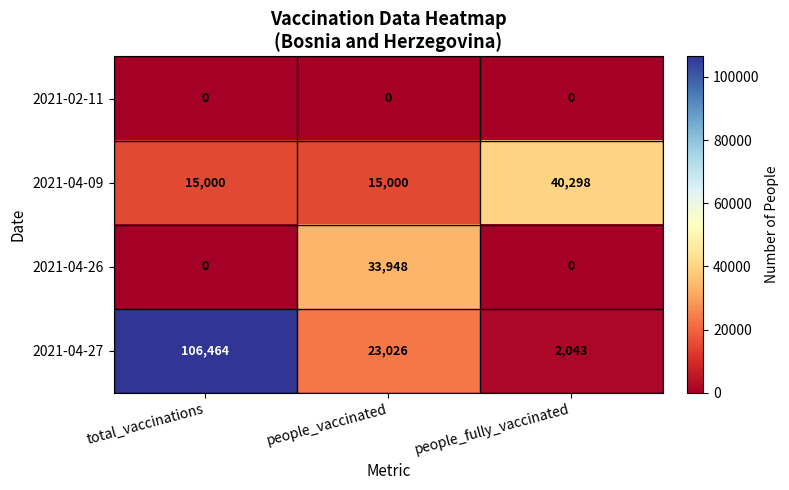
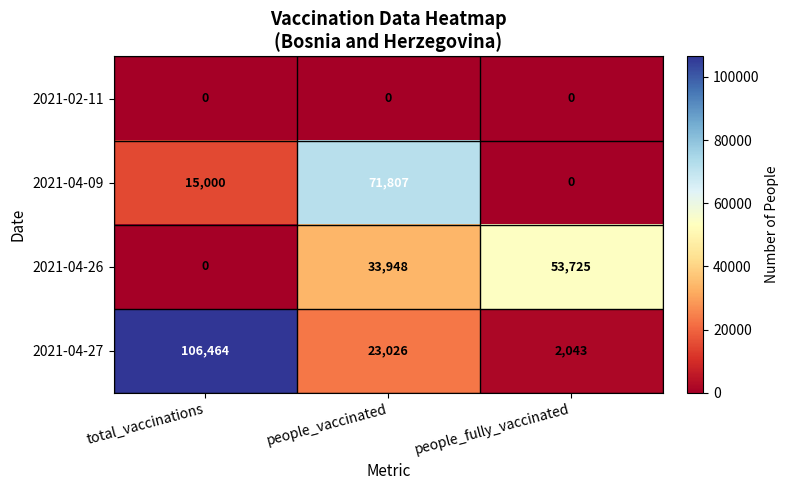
  {
    "2021-02-11": {
      "total_vaccinations": "0",
      "people_vaccinated": "0",
      "people_fully_vaccinated": "0"
    },
    "2021-04-09": {
      "total_vaccinations": "15,000",
-     "people_vaccinated": "15,000",
-     "people_fully_vaccinated": "40,298"
+     "people_vaccinated": "71,807",
+     "people_fully_vaccinated": "0"
    },
    "2021-04-26": {
      "total_vaccinations": "0",
      "people_vaccinated": "33,948",
-     "people_fully_vaccinated": "0"
+     "people_fully_vaccinated": "53,725"
    },
    "2021-04-27": {
      "total_vaccinations": "106,464",
      "people_vaccinated": "23,026",
      "people_fully_vaccinated": "2,043"
    }
  }
